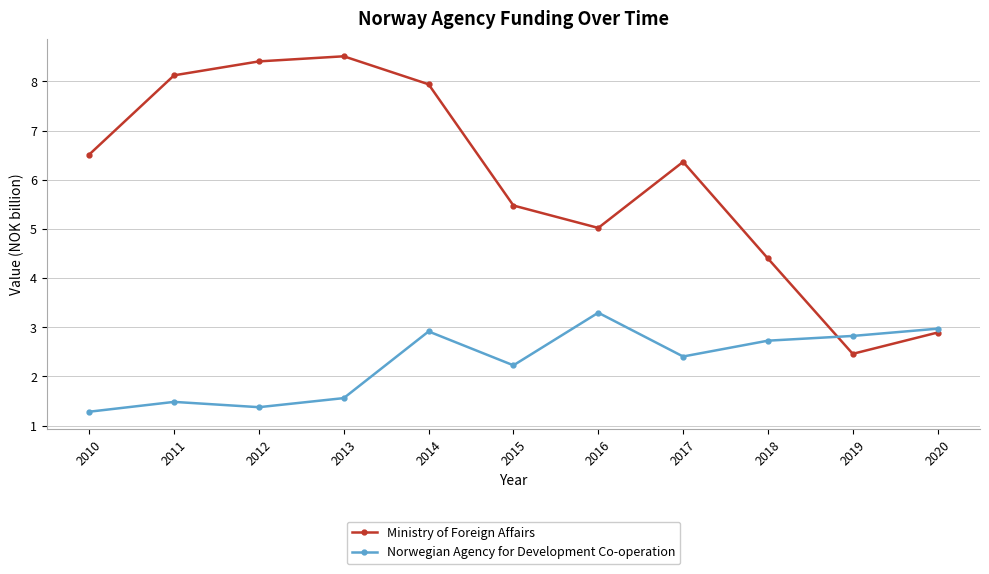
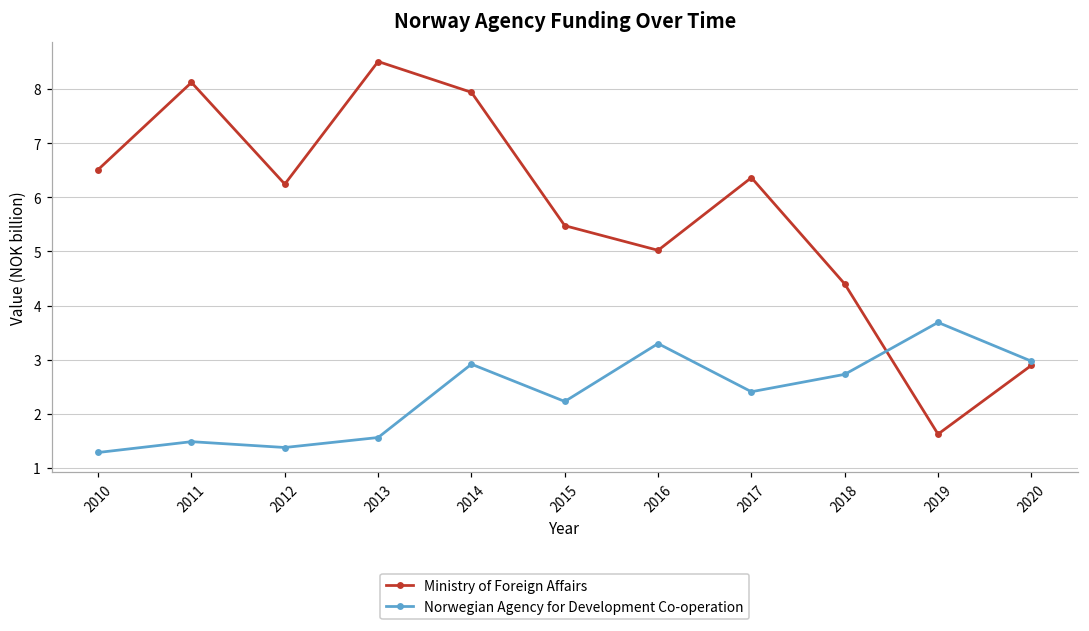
  {
    "Ministry of Foreign Affairs": {
      "2010": 6.5,
      "2011": 8.1,
-     "2012": 8.4,
+     "2012": 6.2,
      "2013": 8.5,
      "2014": 7.9,
      "2015": 5.5,
      "2016": 5.0,
      "2017": 6.4,
      "2018": 4.4,
-     "2019": 2.5,
+     "2019": 1.6,
      "2020": 2.9
    },
    "Norwegian Agency for Development Co-operation": {
      "2010": 1.3,
      "2011": 1.5,
      "2012": 1.4,
      "2013": 1.6,
      "2014": 2.9,
      "2015": 2.2,
      "2016": 3.3,
      "2017": 2.4,
      "2018": 2.7,
-     "2019": 2.8,
+     "2019": 3.7,
      "2020": 3.0
    }
  }
